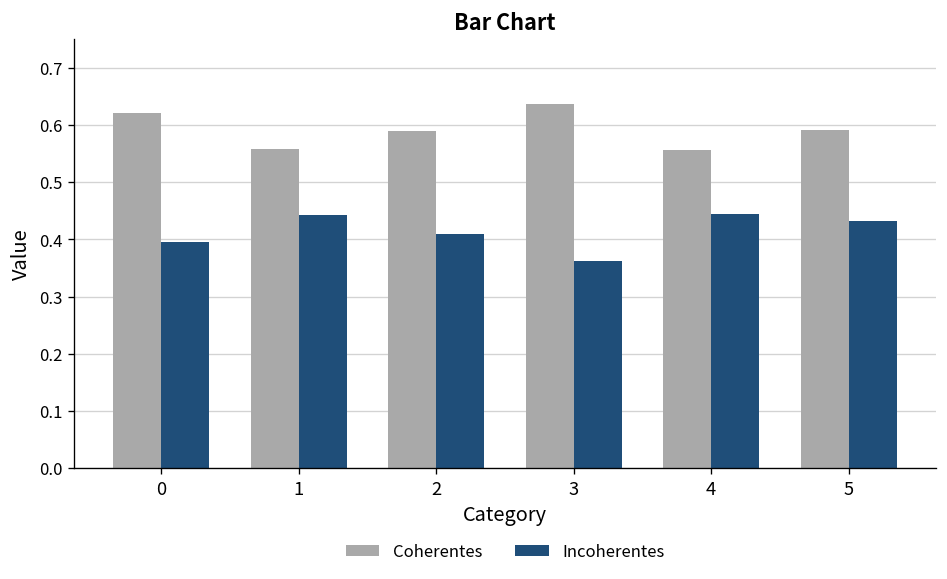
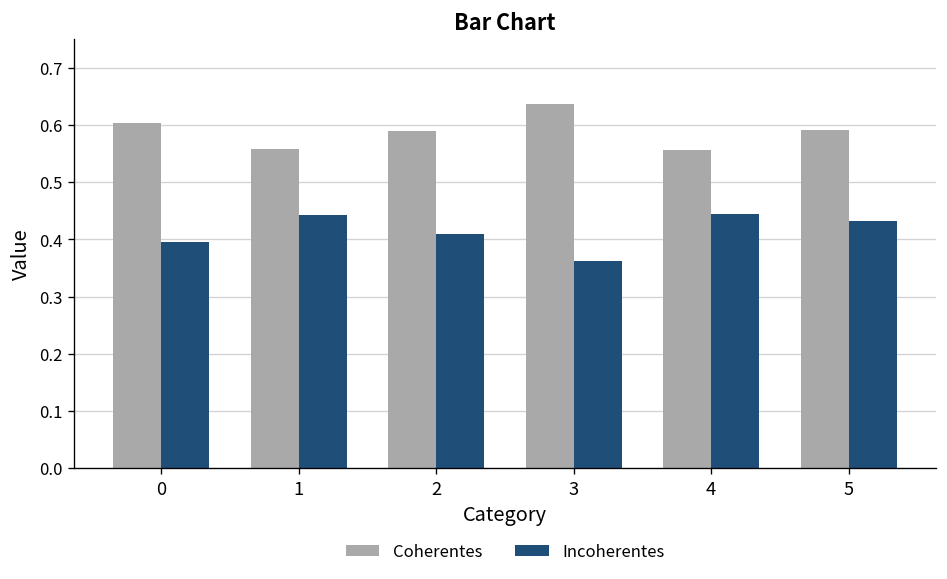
  {
    "Coherentes": {
-     "0": 0.62,
+     "0": 0.60,
      "1": 0.56,
      "2": 0.59,
      "3": 0.64,
      "4": 0.56,
      "5": 0.59
    },
    "Incoherentes": {
      "0": 0.40,
      "1": 0.44,
      "2": 0.41,
      "3": 0.36,
      "4": 0.44,
      "5": 0.43
    }
  }
